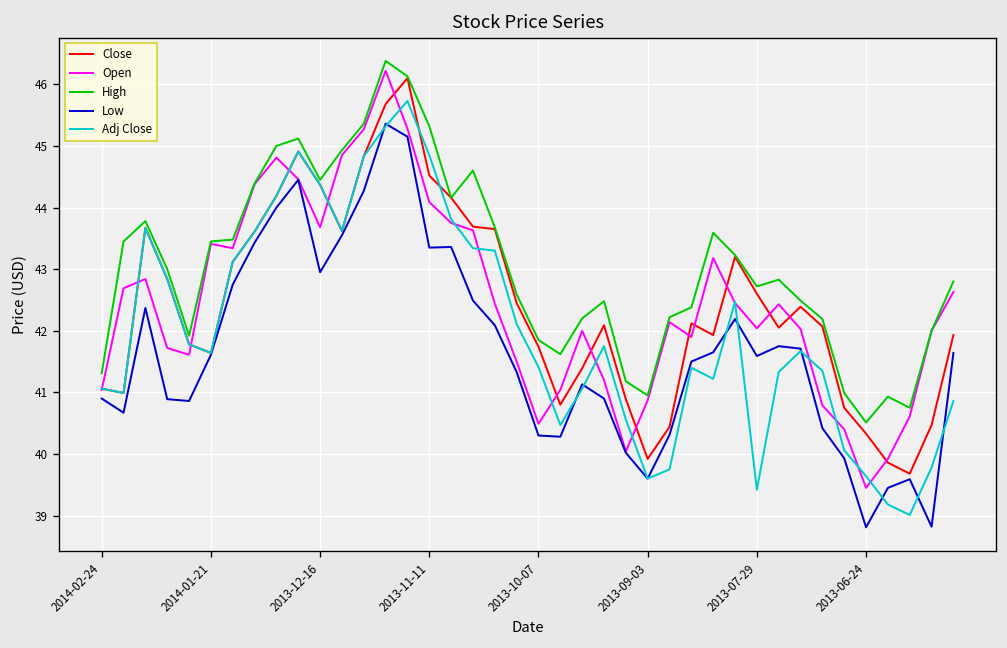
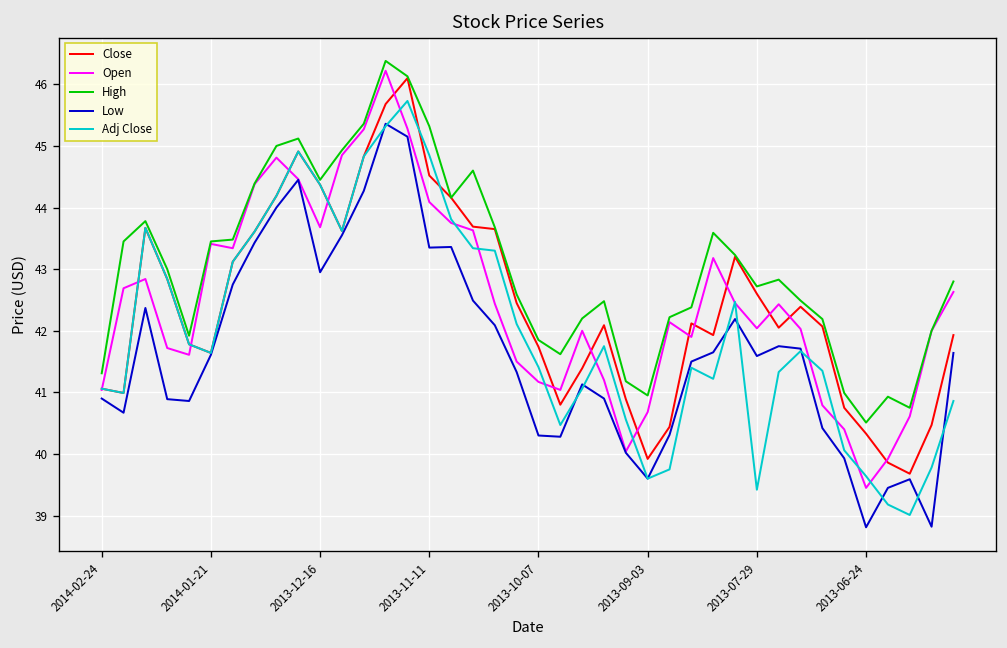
  {
    "Close": {
      "2013-11-11": 44.5,
      "2013-10-07": 41.7,
      "2013-09-03": 39.9,
      "2013-07-29": 42.6,
      "2013-06-24": 40.3
    },
    "Open": {
      "2013-12-16": 43.7,
      "2013-11-11": 44.1,
-     "2013-10-07": 40.5,
-     "2013-09-03": 40.9,
+     "2013-10-07": 41.2,
+     "2013-09-03": 40.7,
      "2013-07-29": 42.0,
      "2013-06-24": 39.5
    },
    "High": {
      "2014-02-24": 41.3,
      "2013-12-16": 44.5,
      "2013-11-11": 45.3,
      "2013-10-07": 41.9,
      "2013-09-03": 41.0,
      "2013-07-29": 42.7,
      "2013-06-24": 40.5
    },
    "Low": {
      "2014-02-24": 40.9,
      "2013-12-16": 43.0,
      "2013-11-11": 43.4,
      "2013-10-07": 40.3,
      "2013-07-29": 41.6,
      "2013-06-24": 38.8
    },
    "Adj Close": {
      "2013-11-11": 44.9,
      "2013-10-07": 41.4,
      "2013-07-29": 39.4,
      "2013-06-24": 39.6
    }
  }
